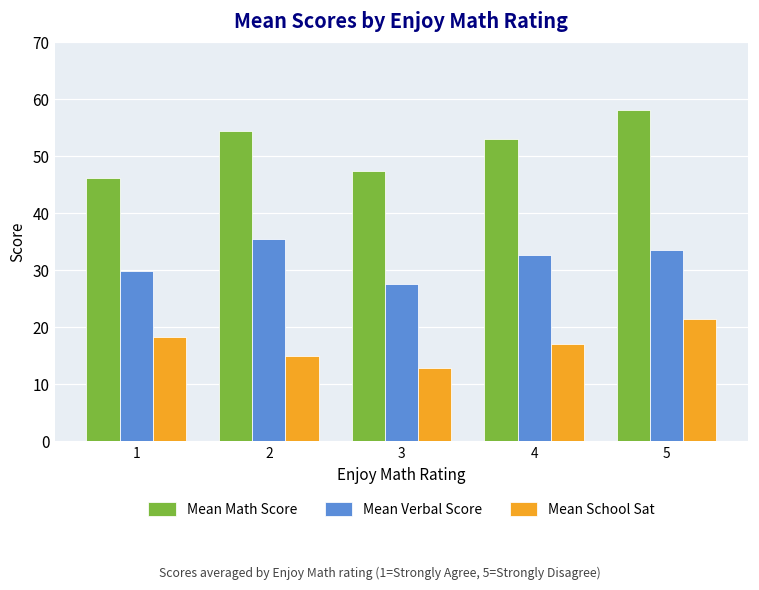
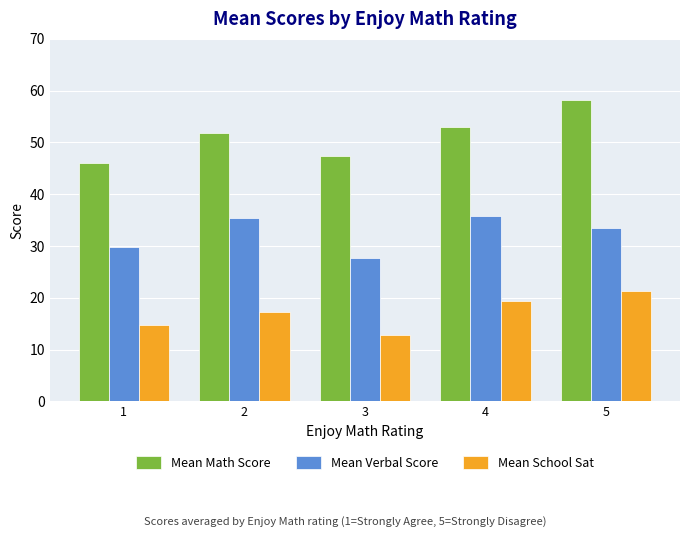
  {
    "Mean Math Score": {
      "1": 46,
-     "2": 54,
+     "2": 52,
      "3": 47,
      "4": 53,
      "5": 58
    },
    "Mean Verbal Score": {
      "1": 30,
      "2": 36,
      "3": 28,
-     "4": 33,
+     "4": 36,
      "5": 34
    },
    "Mean School Sat": {
-     "1": 18,
-     "2": 15,
+     "1": 15,
+     "2": 17,
      "3": 13,
-     "4": 17,
+     "4": 19,
      "5": 21
    }
  }
